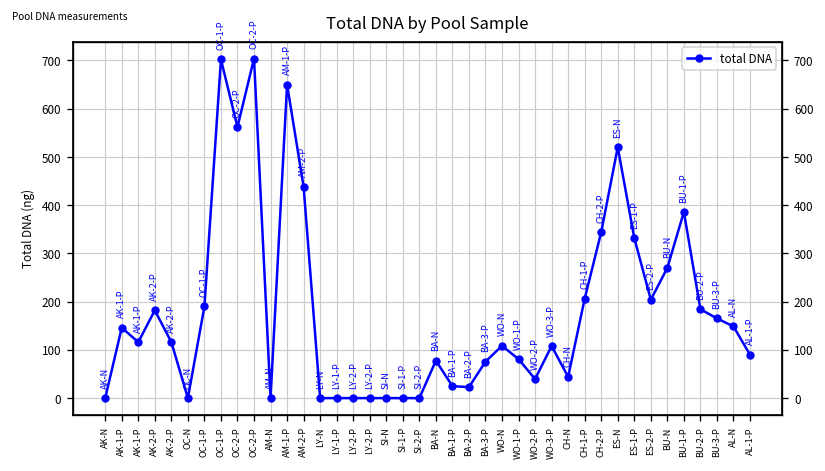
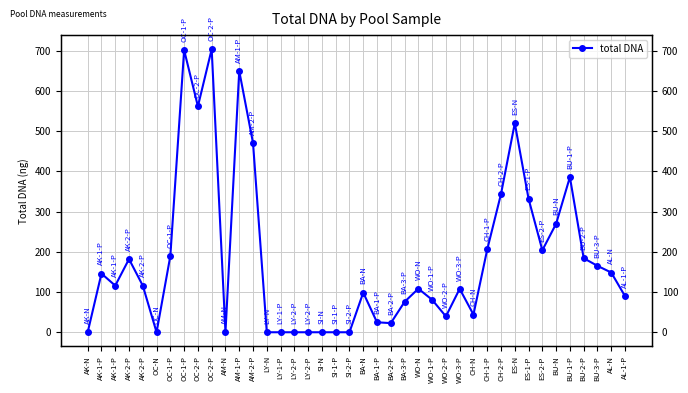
  {
    "AK-N": 0,
    "OC-N": 0,
    "AM-N": 0,
    "AM-1-P": 650,
-   "AM-2-P": 440,
+   "AM-2-P": 470,
    "LY-N": 0,
    "LY-1-P": 0,
    "SI-N": 0,
    "SI-1-P": 0,
    "SI-2-P": 0,
-   "BA-N": 80,
+   "BA-N": 100,
    "BA-1-P": 20,
    "BA-2-P": 20,
    "BA-3-P": 80,
    "WO-N": 110,
    "WO-1-P": 80,
    "WO-2-P": 40,
    "WO-3-P": 110,
    "CH-N": 40,
    "CH-1-P": 210,
    "CH-2-P": 340,
    "ES-N": 520,
    "ES-1-P": 330,
    "ES-2-P": 200,
    "BU-N": 270,
    "BU-1-P": 390,
    "BU-2-P": 180,
    "BU-3-P": 170,
    "AL-N": 150,
    "AL-1-P": 90
  }
